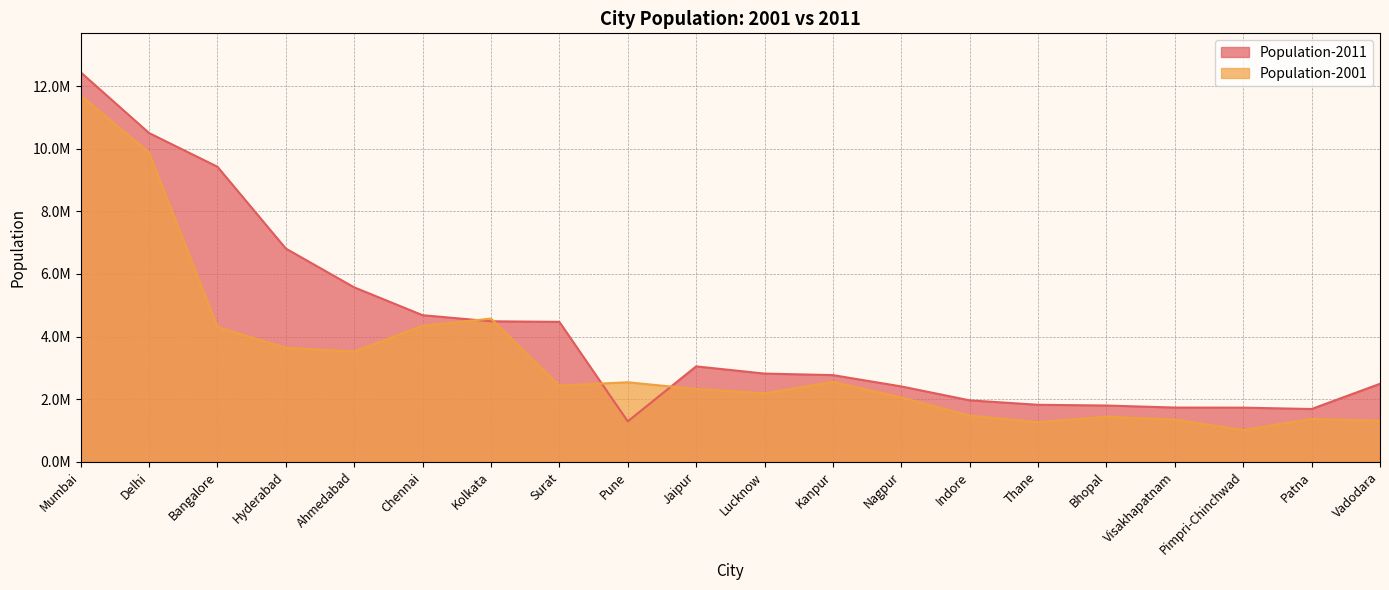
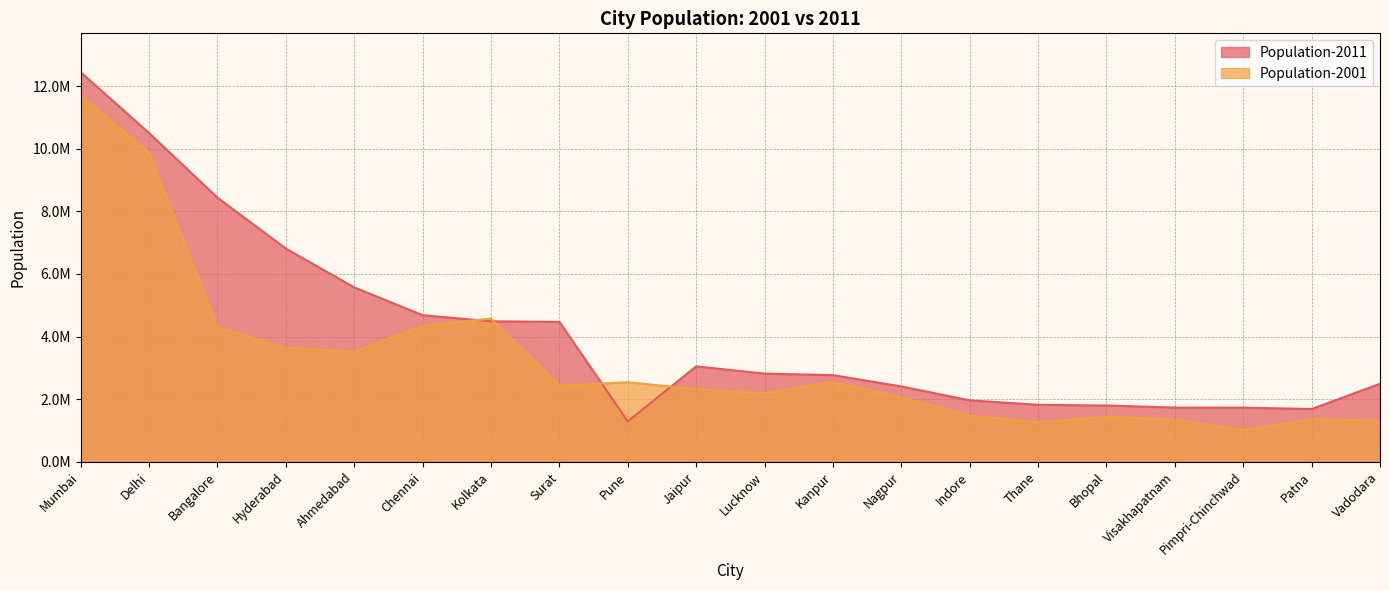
  {
    "Population-2011": {
      "Mumbai": 12400000,
      "Delhi": 10500000,
-     "Bangalore": 9400000,
+     "Bangalore": 8400000,
      "Hyderabad": 6800000,
      "Ahmedabad": 5600000,
      "Chennai": 4700000,
      "Kolkata": 4500000,
      "Surat": 4500000,
      "Pune": 1300000,
      "Jaipur": 3000000,
      "Lucknow": 2800000,
      "Kanpur": 2800000,
      "Nagpur": 2400000,
      "Indore": 2000000,
      "Thane": 1800000,
      "Bhopal": 1800000,
      "Visakhapatnam": 1700000,
      "Pimpri-Chinchwad": 1700000,
      "Patna": 1700000,
      "Vadodara": 2500000
    },
    "Population-2001": {
      "Mumbai": 11700000,
      "Delhi": 9900000,
      "Bangalore": 4300000,
      "Hyderabad": 3600000,
      "Ahmedabad": 3500000,
      "Chennai": 4300000,
      "Kolkata": 4600000,
      "Surat": 2400000,
      "Pune": 2500000,
      "Jaipur": 2300000,
      "Lucknow": 2200000,
      "Kanpur": 2600000,
      "Nagpur": 2100000,
      "Indore": 1500000,
      "Thane": 1300000,
      "Bhopal": 1400000,
      "Visakhapatnam": 1300000,
      "Pimpri-Chinchwad": 1000000,
      "Patna": 1400000,
      "Vadodara": 1300000
    }
  }
